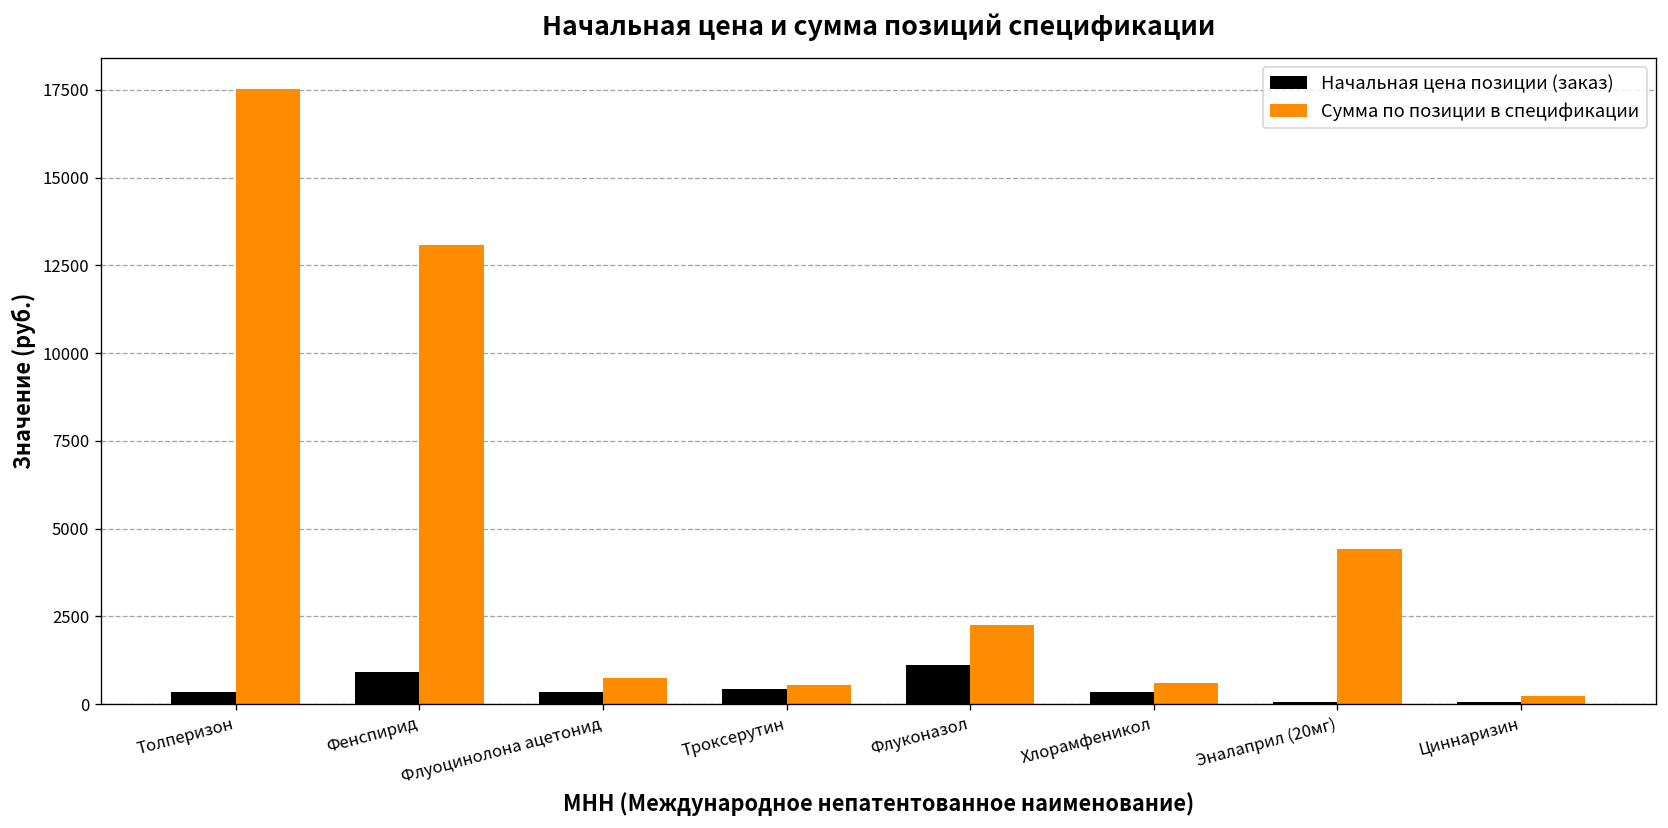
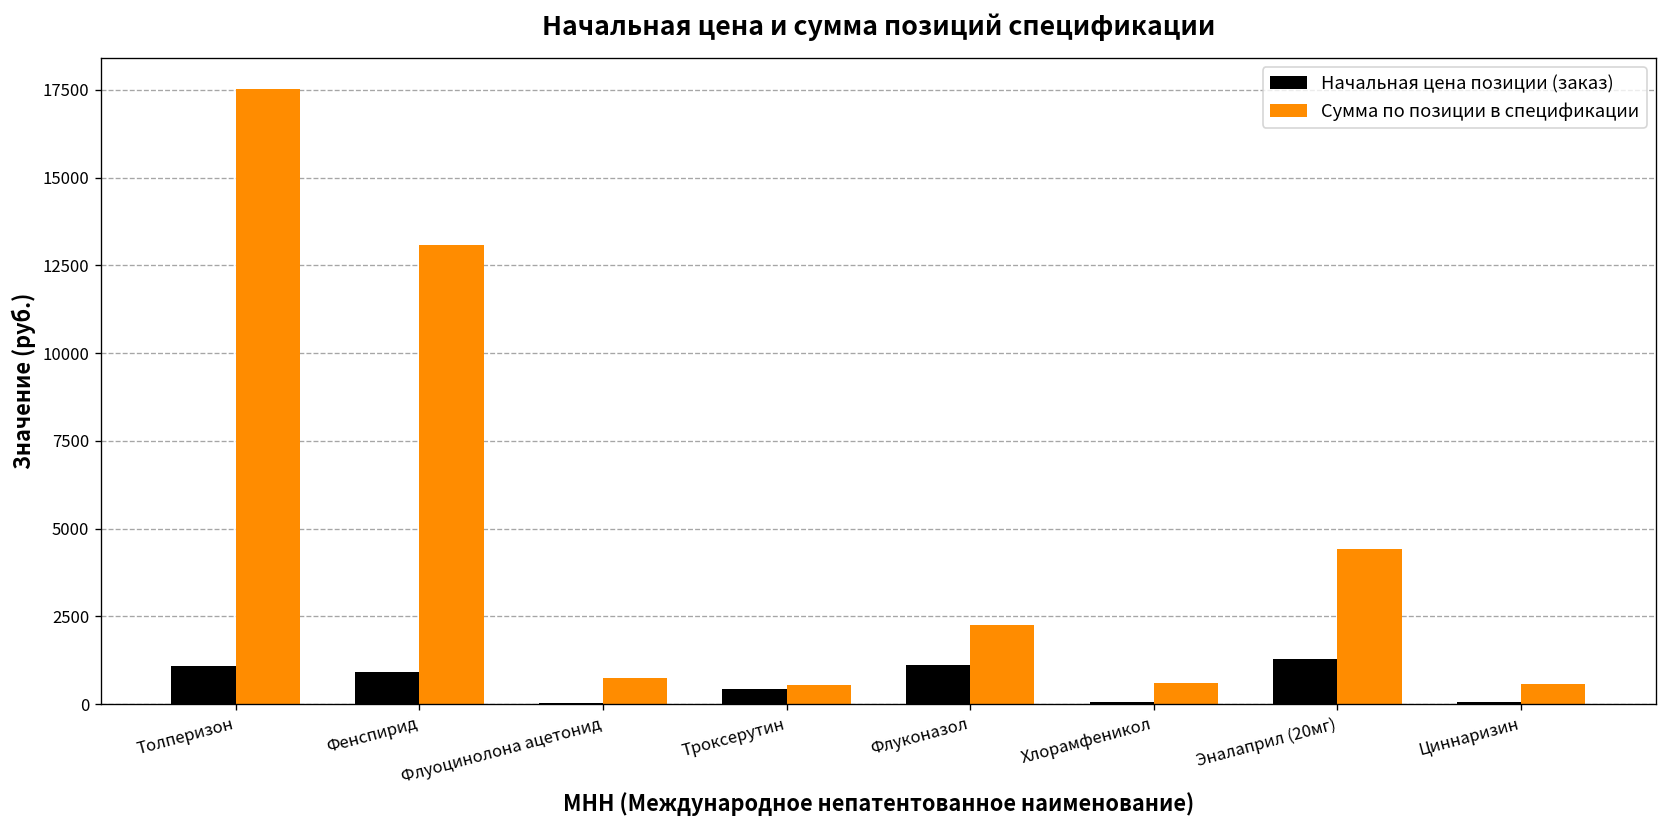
  {
    "Начальная цена позиции (заказ)": {
-     "Толперизон": 400,
+     "Толперизон": 1100,
      "Фенспирид": 900,
-     "Флуоцинолона ацетонид": 300,
+     "Флуоцинолона ацетонид": 0,
      "Троксерутин": 400,
      "Флуконазол": 1100,
-     "Хлорамфеникол": 300,
-     "Эналаприл (20мг)": 0
+     "Хлорамфеникол": 100,
+     "Эналаприл (20мг)": 1300
    },
    "Сумма по позиции в спецификации": {
      "Толперизон": 17500,
      "Фенспирид": 13100,
      "Флуоцинолона ацетонид": 800,
      "Троксерутин": 500,
      "Флуконазол": 2200,
      "Хлорамфеникол": 600,
      "Эналаприл (20мг)": 4400,
-     "Циннаризин": 200
+     "Циннаризин": 600
    }
  }
